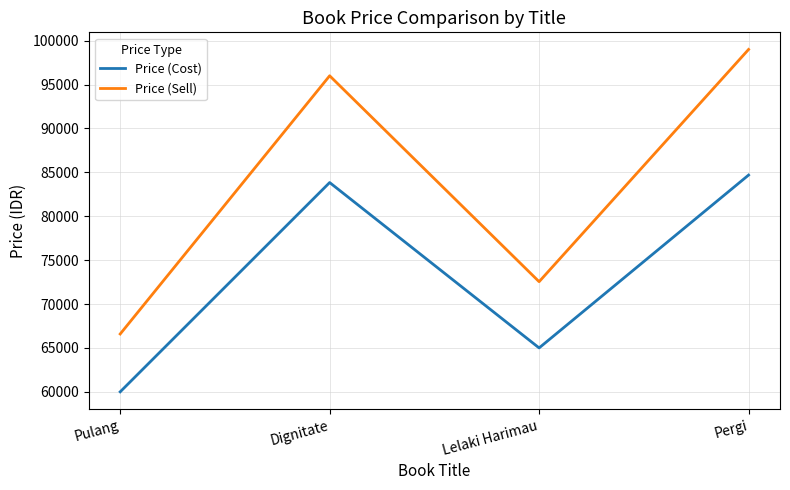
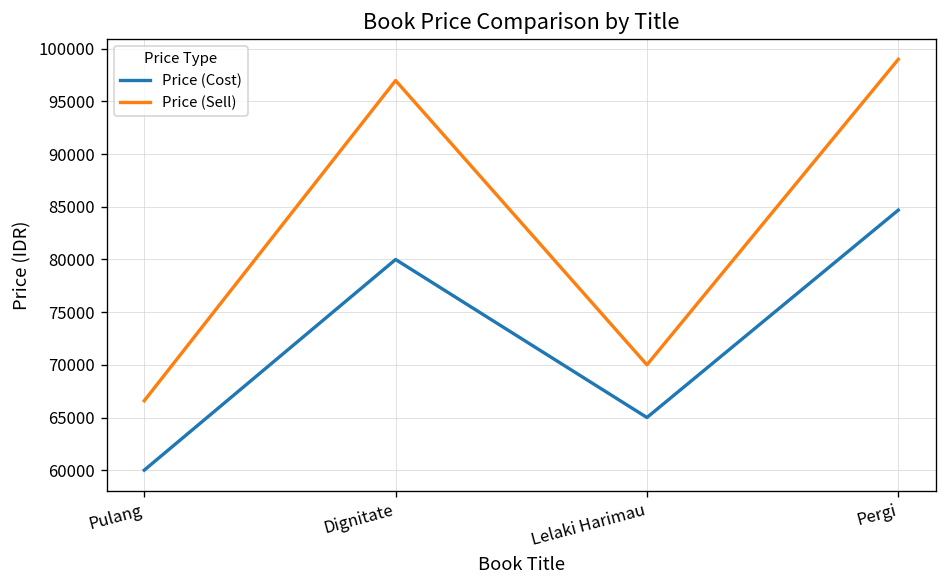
  {
    "Price (Cost)": {
      "Pulang": 60000,
-     "Dignitate": 84000,
+     "Dignitate": 80000,
      "Lelaki Harimau": 65000,
      "Pergi": 85000
    },
    "Price (Sell)": {
      "Pulang": 67000,
-     "Dignitate": 96000,
-     "Lelaki Harimau": 73000,
+     "Dignitate": 97000,
+     "Lelaki Harimau": 70000,
      "Pergi": 99000
    }
  }
